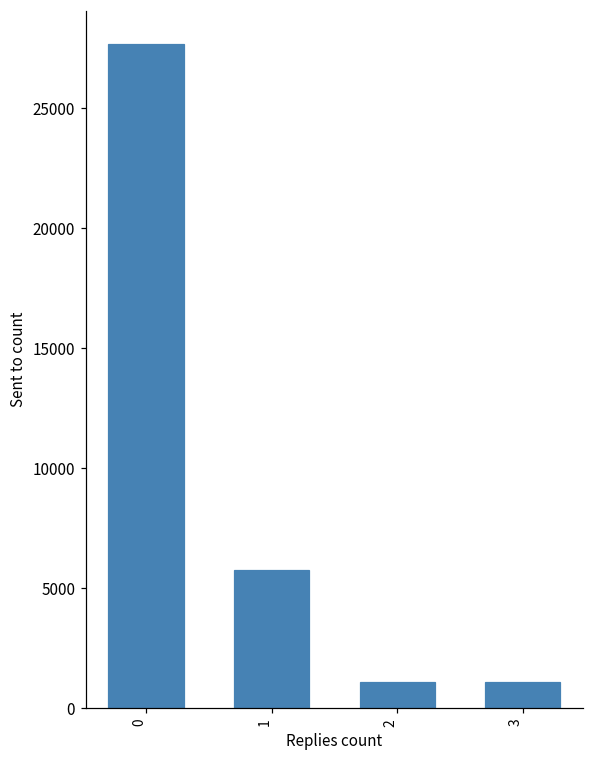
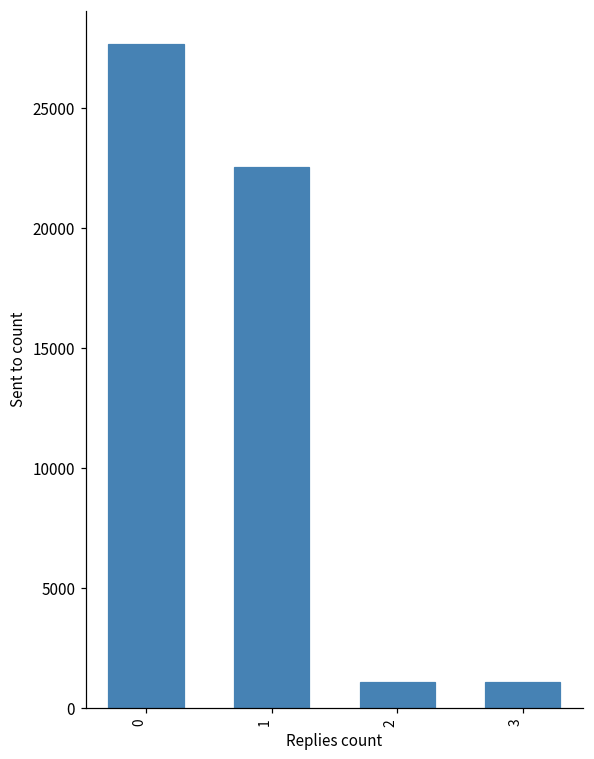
  {
    "0": 27700,
-   "1": 5700,
+   "1": 22600,
    "2": 1100,
    "3": 1100
  }
